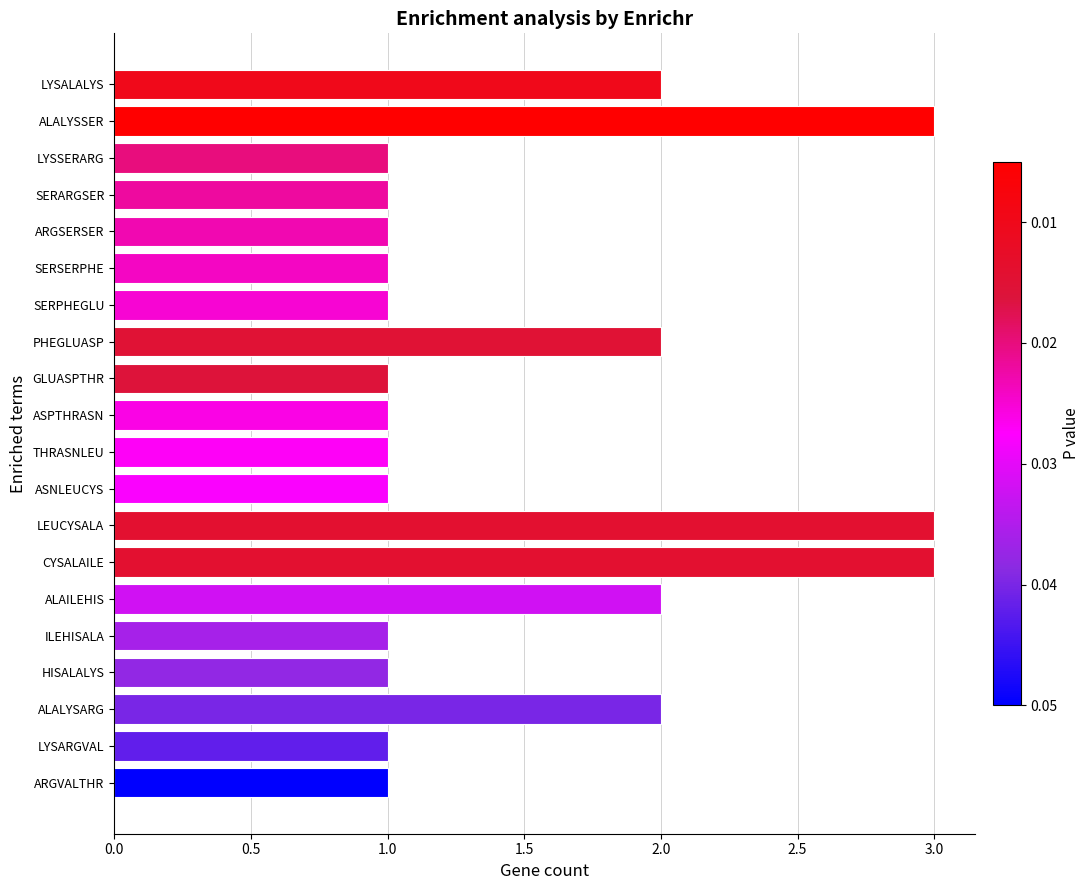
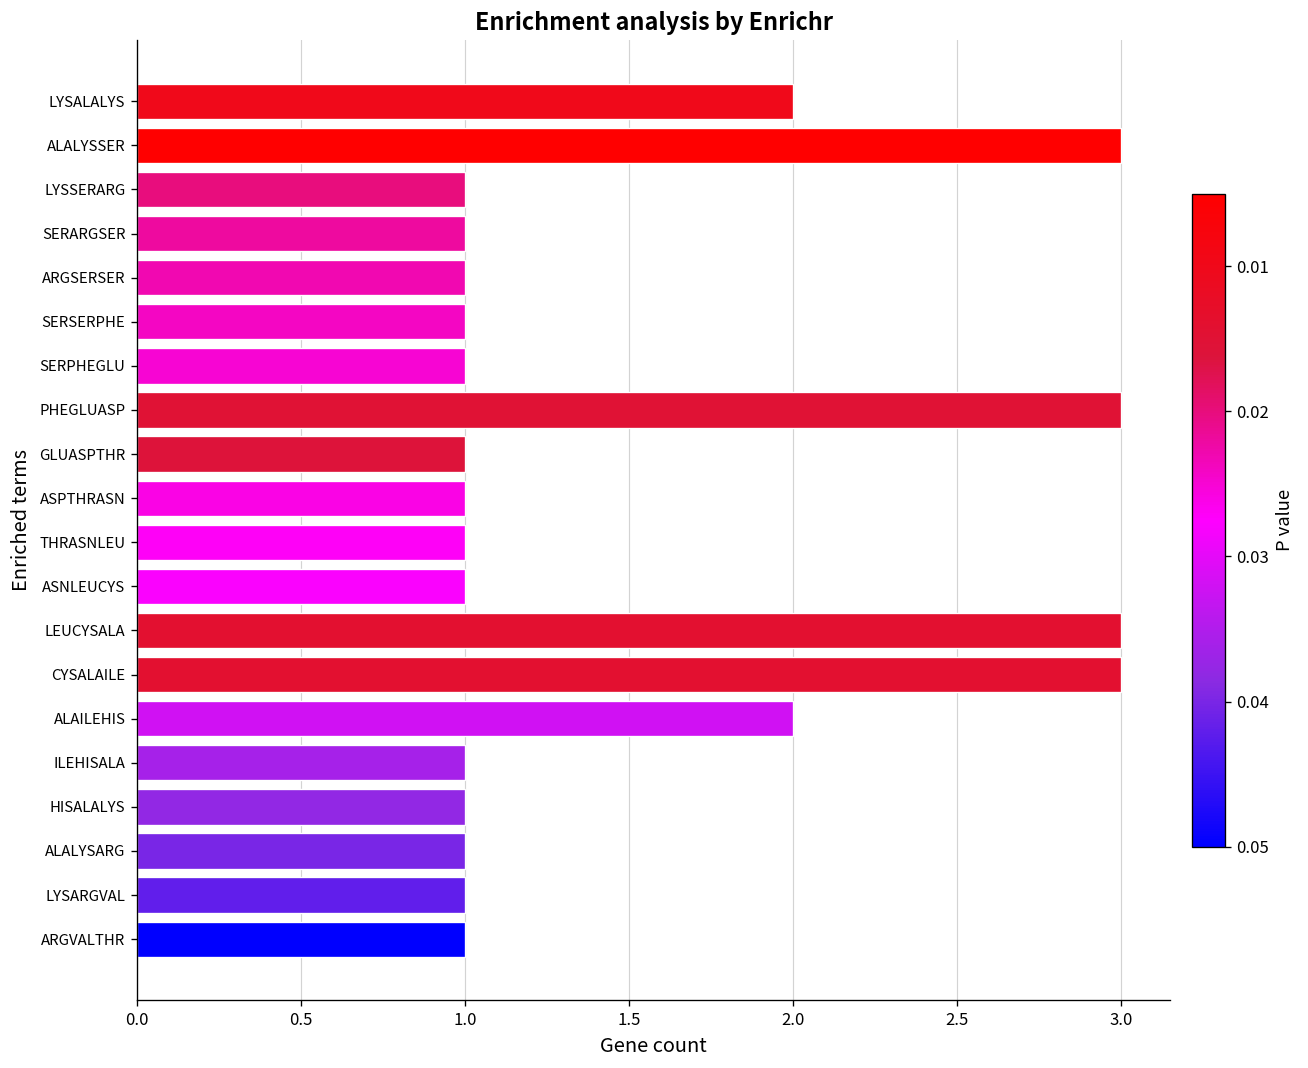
  {
    "LYSALALYS": 2,
    "ALALYSSER": 3,
    "LYSSERARG": 1,
    "SERARGSER": 1,
    "ARGSERSER": 1,
    "SERSERPHE": 1,
    "SERPHEGLU": 1,
-   "PHEGLUASP": 2,
+   "PHEGLUASP": 3,
    "GLUASPTHR": 1,
    "ASPTHRASN": 1,
    "THRASNLEU": 1,
    "ASNLEUCYS": 1,
    "LEUCYSALA": 3,
    "CYSALAILE": 3,
    "ALAILEHIS": 2,
    "ILEHISALA": 1,
    "HISALALYS": 1,
-   "ALALYSARG": 2,
+   "ALALYSARG": 1,
    "LYSARGVAL": 1,
    "ARGVALTHR": 1
  }
